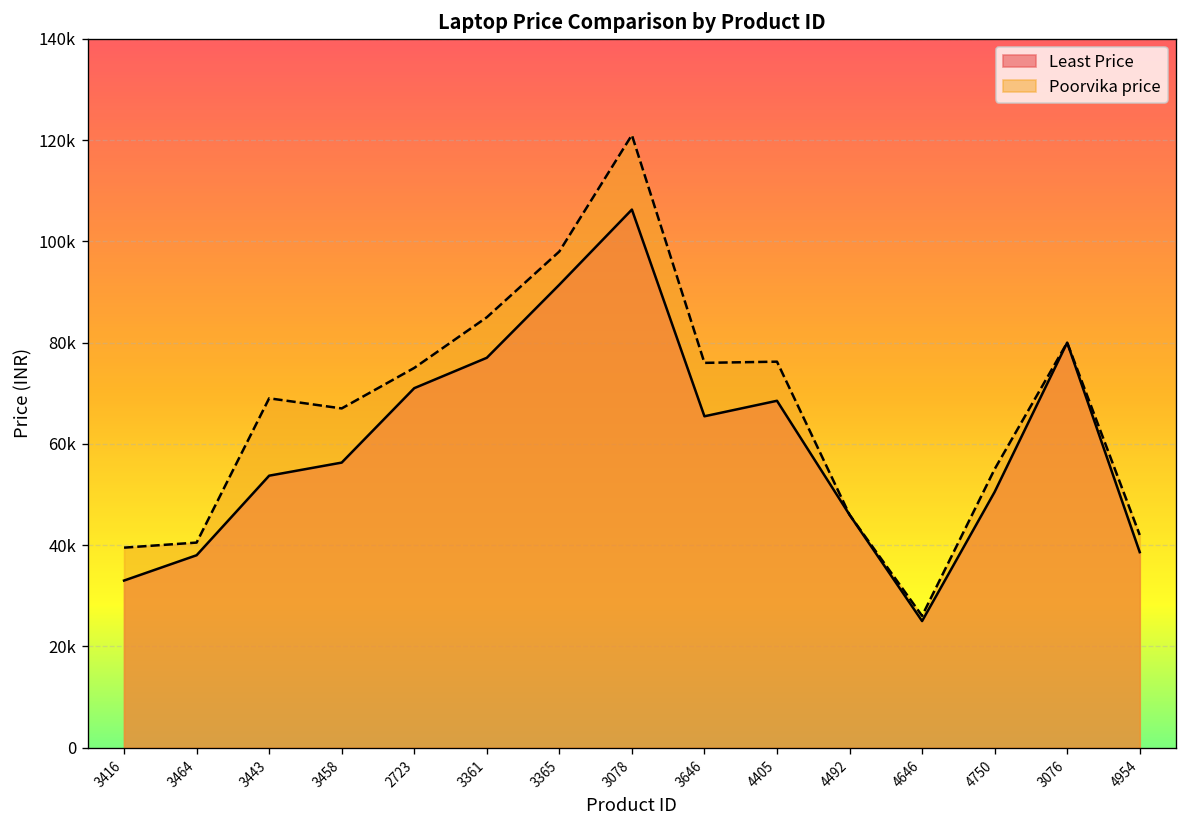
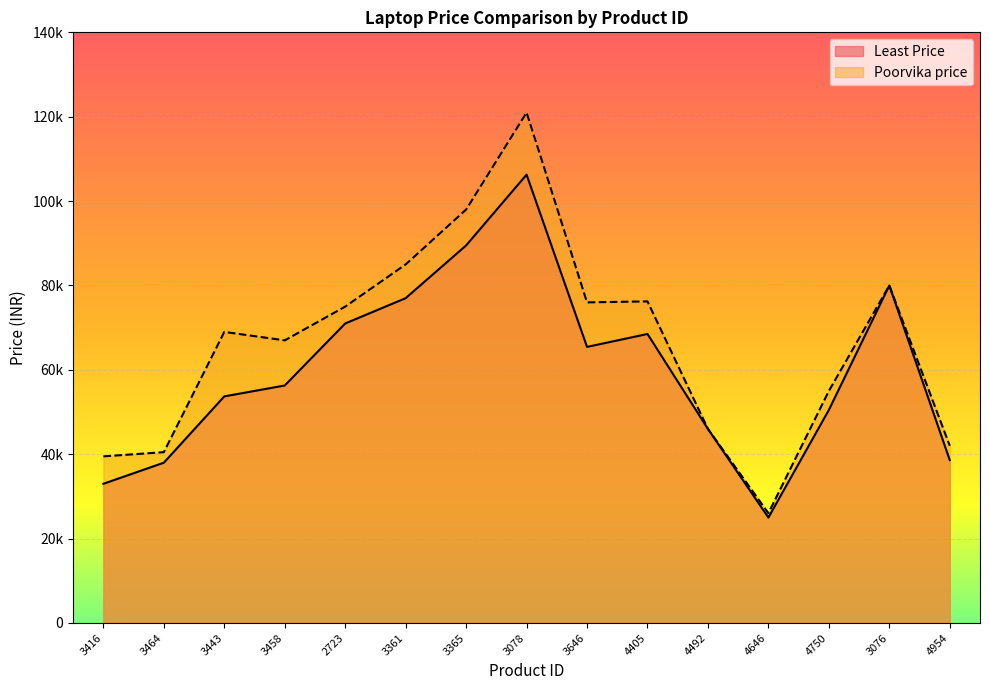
  {
    "Least Price": {
      "3416": 33000,
      "3464": 38000,
      "3443": 54000,
      "3458": 56000,
      "2723": 71000,
      "3361": 77000,
-     "3365": 91000,
+     "3365": 89000,
      "3078": 106000,
      "3646": 65000,
      "4405": 68000,
      "4646": 25000,
      "4750": 50000,
      "4954": 39000
    },
    "Poorvika price": {
      "3416": 39000,
      "3464": 40000,
      "3443": 69000,
      "3458": 67000,
      "2723": 75000,
      "3361": 85000,
      "3365": 98000,
      "3078": 121000,
      "3646": 76000,
      "4405": 76000,
      "4646": 26000,
      "4750": 55000,
      "4954": 42000
    }
  }
